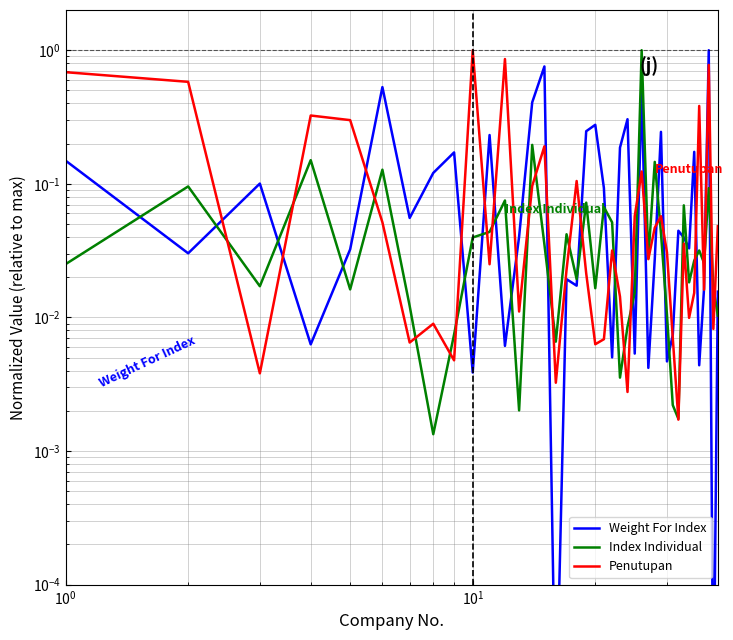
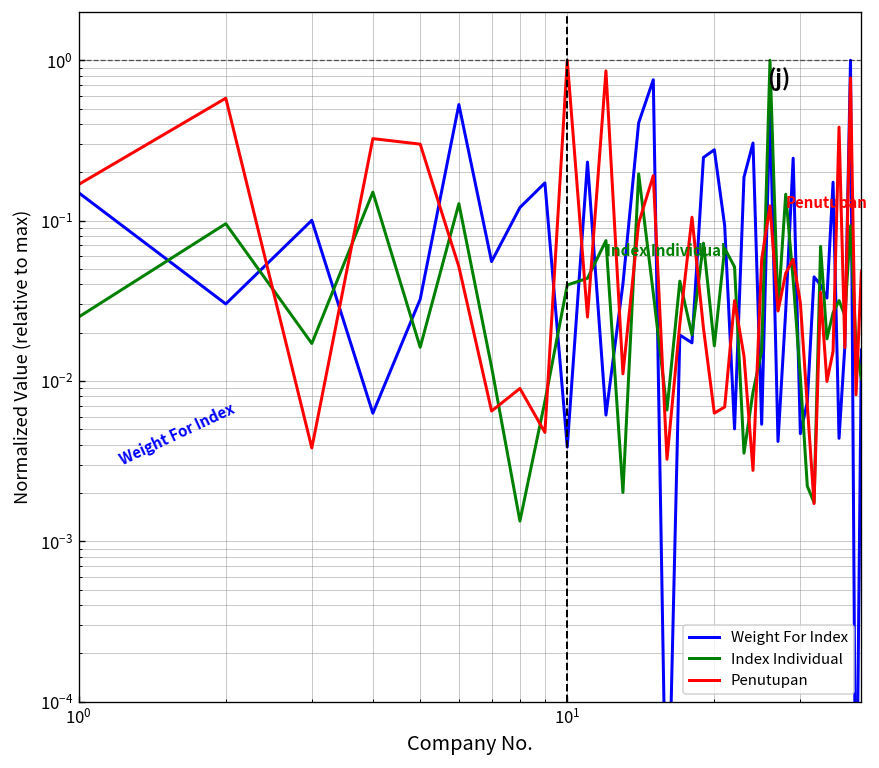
  {
    "Weight For Index": {
      "10^0": 0.15,
      "10^1": 0.0039
    },
    "Index Individual": {
      "10^0": 0.025,
      "10^1": 0.04
    },
    "Penutupan": {
-     "10^0": 0.7,
+     "10^0": 0.17,
      "10^1": 1.0
    }
  }
